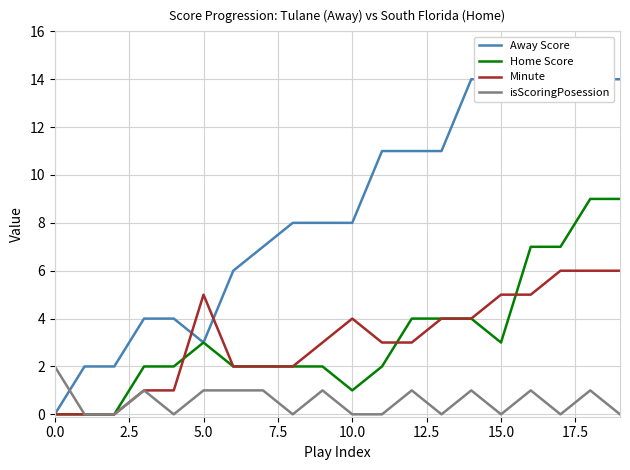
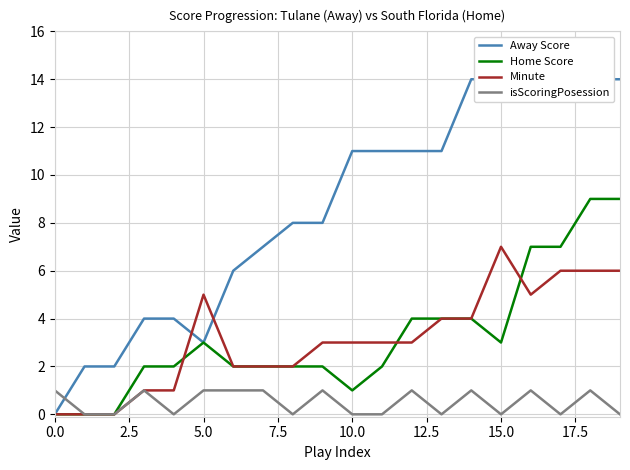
  {
    "Away Score": {
-     "10.0": 8
+     "10.0": 11
    },
    "Home Score": {
      "10.0": 1,
      "15.0": 3
    },
    "Minute": {
      "5.0": 5,
-     "10.0": 4,
-     "15.0": 5
+     "10.0": 3,
+     "15.0": 7
    },
    "isScoringPosession": {
-     "0.0": 2,
+     "0.0": 1,
      "5.0": 1,
      "10.0": 0,
      "15.0": 0
    }
  }
